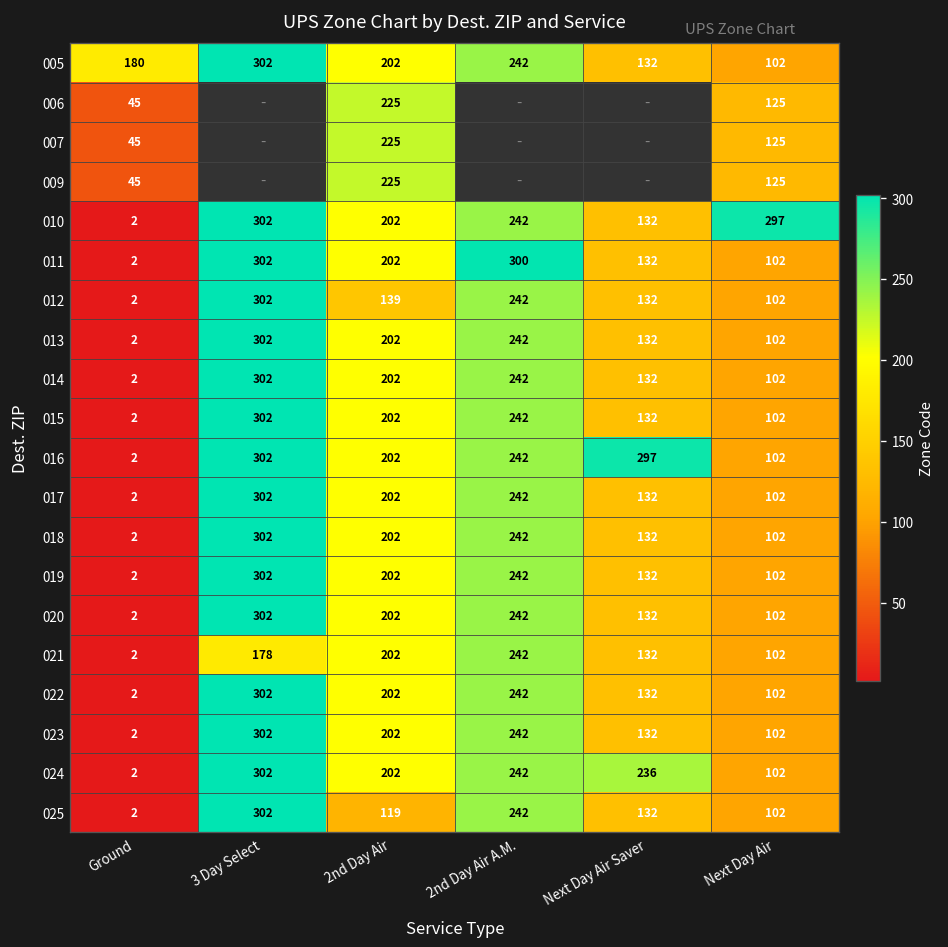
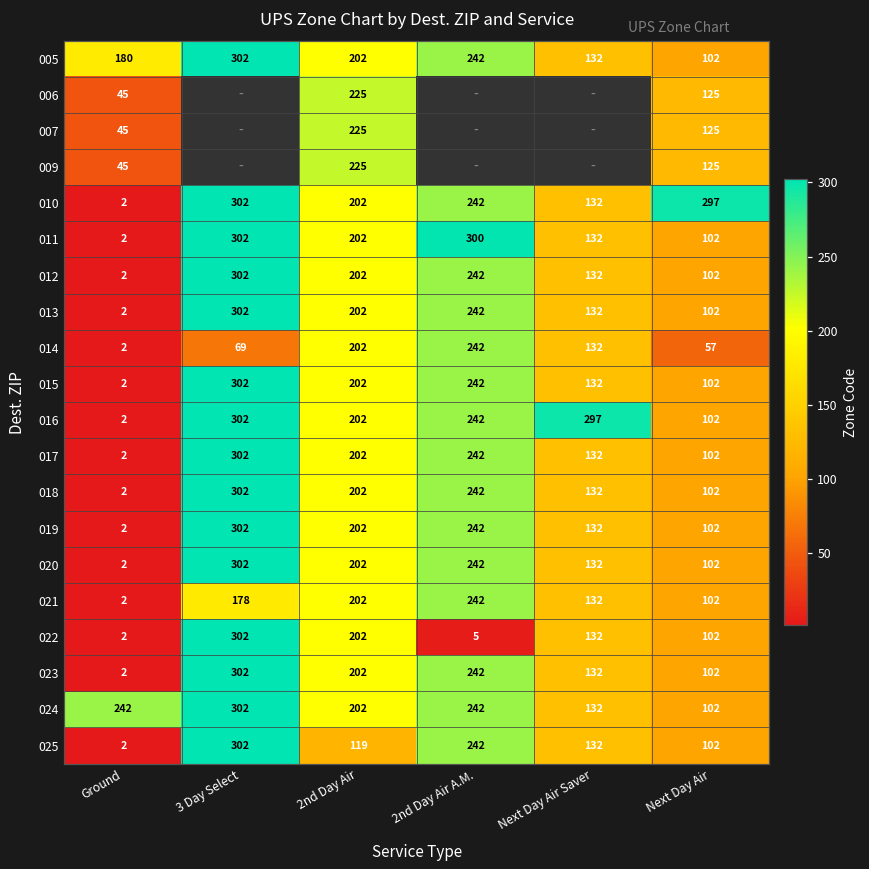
  {
    "005": {
      "Ground": 180,
      "3 Day Select": 302,
      "2nd Day Air": 202,
      "2nd Day Air A.M.": 242,
      "Next Day Air Saver": 132,
      "Next Day Air": 102
    },
    "006": {
      "Ground": 45,
      "2nd Day Air": 225,
      "Next Day Air": 125
    },
    "007": {
      "Ground": 45,
      "2nd Day Air": 225,
      "Next Day Air": 125
    },
    "009": {
      "Ground": 45,
      "2nd Day Air": 225,
      "Next Day Air": 125
    },
    "010": {
      "Ground": 2,
      "3 Day Select": 302,
      "2nd Day Air": 202,
      "2nd Day Air A.M.": 242,
      "Next Day Air Saver": 132,
      "Next Day Air": 297
    },
    "011": {
      "Ground": 2,
      "3 Day Select": 302,
      "2nd Day Air": 202,
      "2nd Day Air A.M.": 300,
      "Next Day Air Saver": 132,
      "Next Day Air": 102
    },
    "012": {
      "Ground": 2,
      "3 Day Select": 302,
-     "2nd Day Air": 139,
+     "2nd Day Air": 202,
      "2nd Day Air A.M.": 242,
      "Next Day Air Saver": 132,
      "Next Day Air": 102
    },
    "013": {
      "Ground": 2,
      "3 Day Select": 302,
      "2nd Day Air": 202,
      "2nd Day Air A.M.": 242,
      "Next Day Air Saver": 132,
      "Next Day Air": 102
    },
    "014": {
      "Ground": 2,
-     "3 Day Select": 302,
+     "3 Day Select": 69,
      "2nd Day Air": 202,
      "2nd Day Air A.M.": 242,
      "Next Day Air Saver": 132,
-     "Next Day Air": 102
+     "Next Day Air": 57
    },
    "015": {
      "Ground": 2,
      "3 Day Select": 302,
      "2nd Day Air": 202,
      "2nd Day Air A.M.": 242,
      "Next Day Air Saver": 132,
      "Next Day Air": 102
    },
    "016": {
      "Ground": 2,
      "3 Day Select": 302,
      "2nd Day Air": 202,
      "2nd Day Air A.M.": 242,
      "Next Day Air Saver": 297,
      "Next Day Air": 102
    },
    "017": {
      "Ground": 2,
      "3 Day Select": 302,
      "2nd Day Air": 202,
      "2nd Day Air A.M.": 242,
      "Next Day Air Saver": 132,
      "Next Day Air": 102
    },
    "018": {
      "Ground": 2,
      "3 Day Select": 302,
      "2nd Day Air": 202,
      "2nd Day Air A.M.": 242,
      "Next Day Air Saver": 132,
      "Next Day Air": 102
    },
    "019": {
      "Ground": 2,
      "3 Day Select": 302,
      "2nd Day Air": 202,
      "2nd Day Air A.M.": 242,
      "Next Day Air Saver": 132,
      "Next Day Air": 102
    },
    "020": {
      "Ground": 2,
      "3 Day Select": 302,
      "2nd Day Air": 202,
      "2nd Day Air A.M.": 242,
      "Next Day Air Saver": 132,
      "Next Day Air": 102
    },
    "021": {
      "Ground": 2,
      "3 Day Select": 178,
      "2nd Day Air": 202,
      "2nd Day Air A.M.": 242,
      "Next Day Air Saver": 132,
      "Next Day Air": 102
    },
    "022": {
      "Ground": 2,
      "3 Day Select": 302,
      "2nd Day Air": 202,
-     "2nd Day Air A.M.": 242,
+     "2nd Day Air A.M.": 5,
      "Next Day Air Saver": 132,
      "Next Day Air": 102
    },
    "023": {
      "Ground": 2,
      "3 Day Select": 302,
      "2nd Day Air": 202,
      "2nd Day Air A.M.": 242,
      "Next Day Air Saver": 132,
      "Next Day Air": 102
    },
    "024": {
-     "Ground": 2,
+     "Ground": 242,
      "3 Day Select": 302,
      "2nd Day Air": 202,
      "2nd Day Air A.M.": 242,
-     "Next Day Air Saver": 236,
+     "Next Day Air Saver": 132,
      "Next Day Air": 102
    },
    "025": {
      "Ground": 2,
      "3 Day Select": 302,
      "2nd Day Air": 119,
      "2nd Day Air A.M.": 242,
      "Next Day Air Saver": 132,
      "Next Day Air": 102
    }
  }
